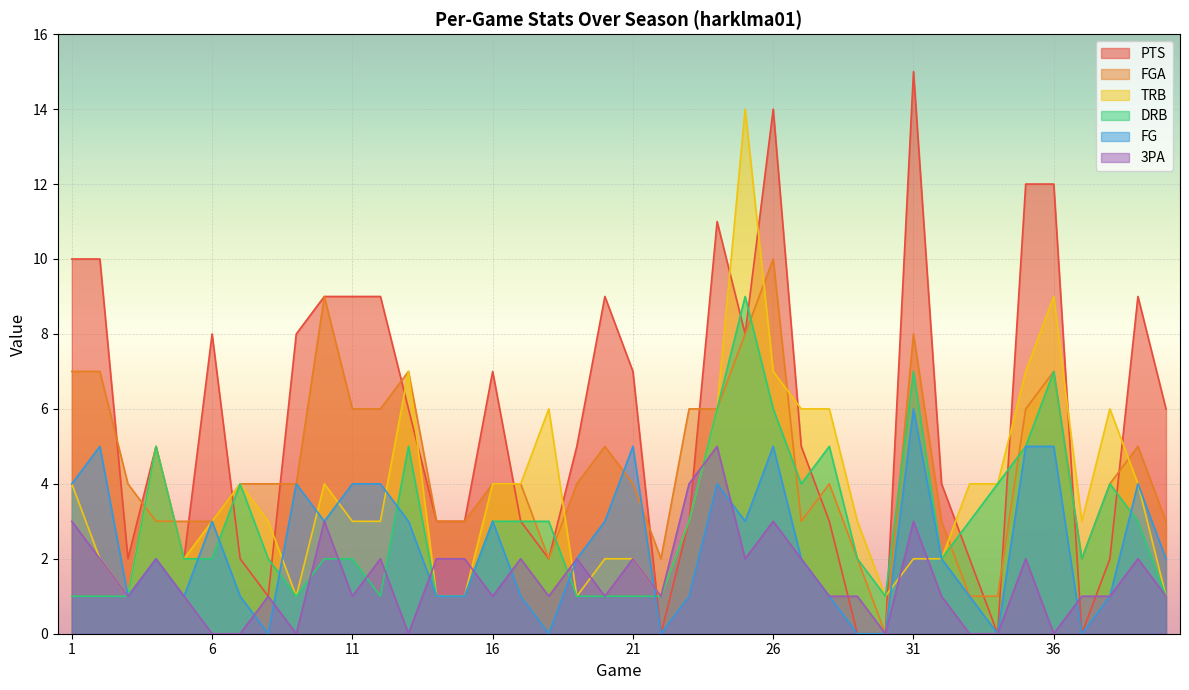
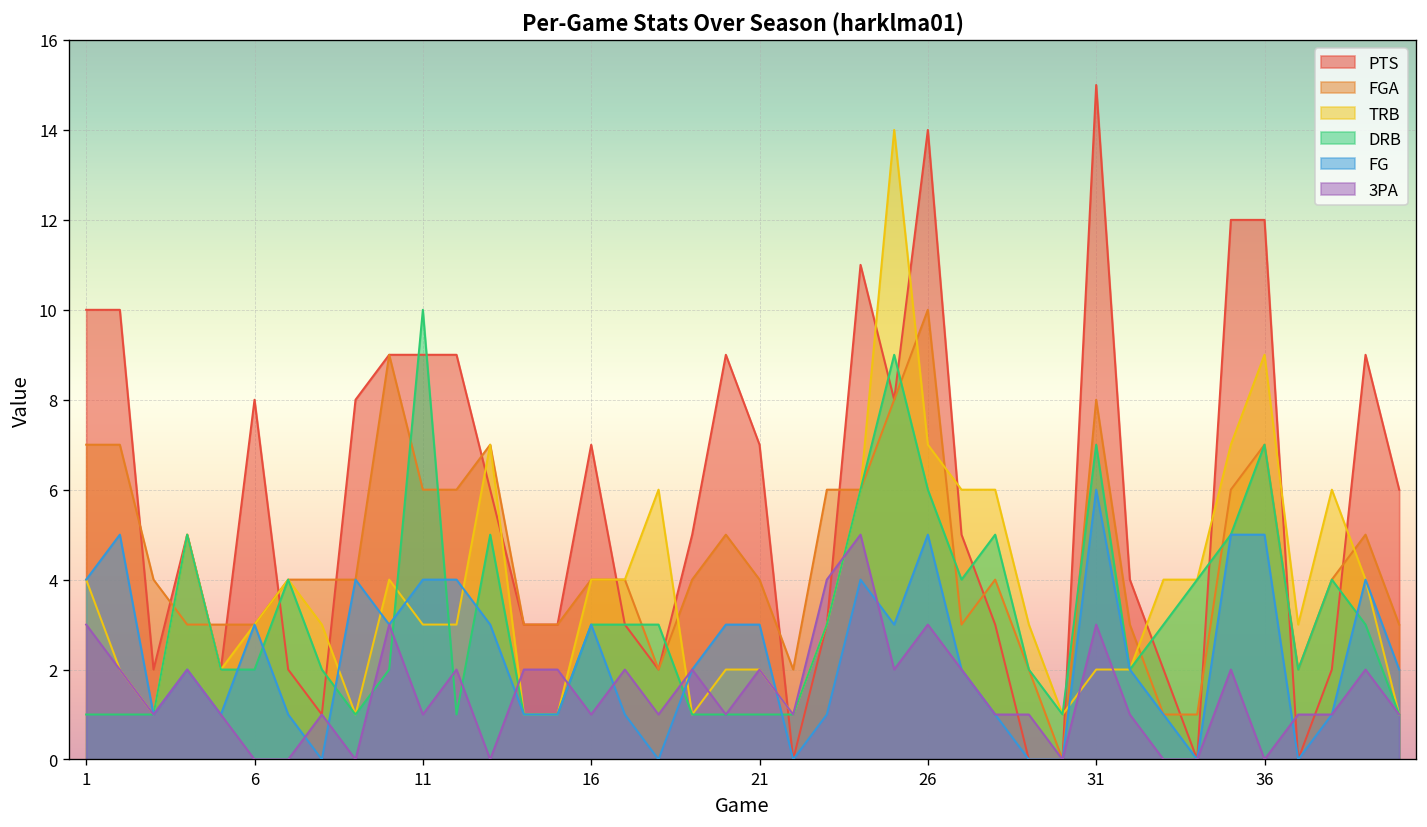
  {
    "DRB": {
      "1": 1,
      "6": 2,
-     "11": 2,
+     "11": 10,
      "21": 1,
      "26": 6,
      "31": 7
    },
    "FG": {
      "11": 4,
-     "21": 5,
+     "21": 3,
      "26": 5,
      "31": 6,
      "36": 5
    },
    "3PA": {
      "1": 3,
      "6": 0,
      "11": 1,
      "16": 1,
      "26": 3,
      "31": 3,
      "36": 0
    }
  }
